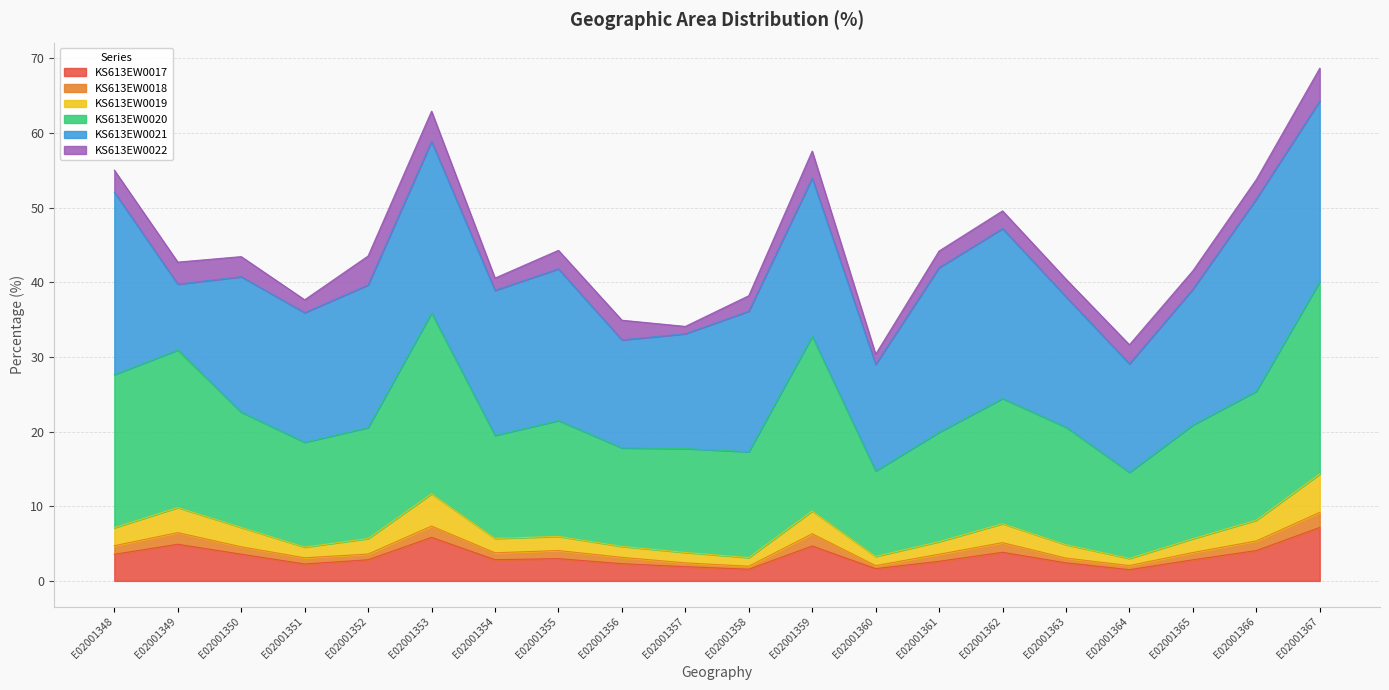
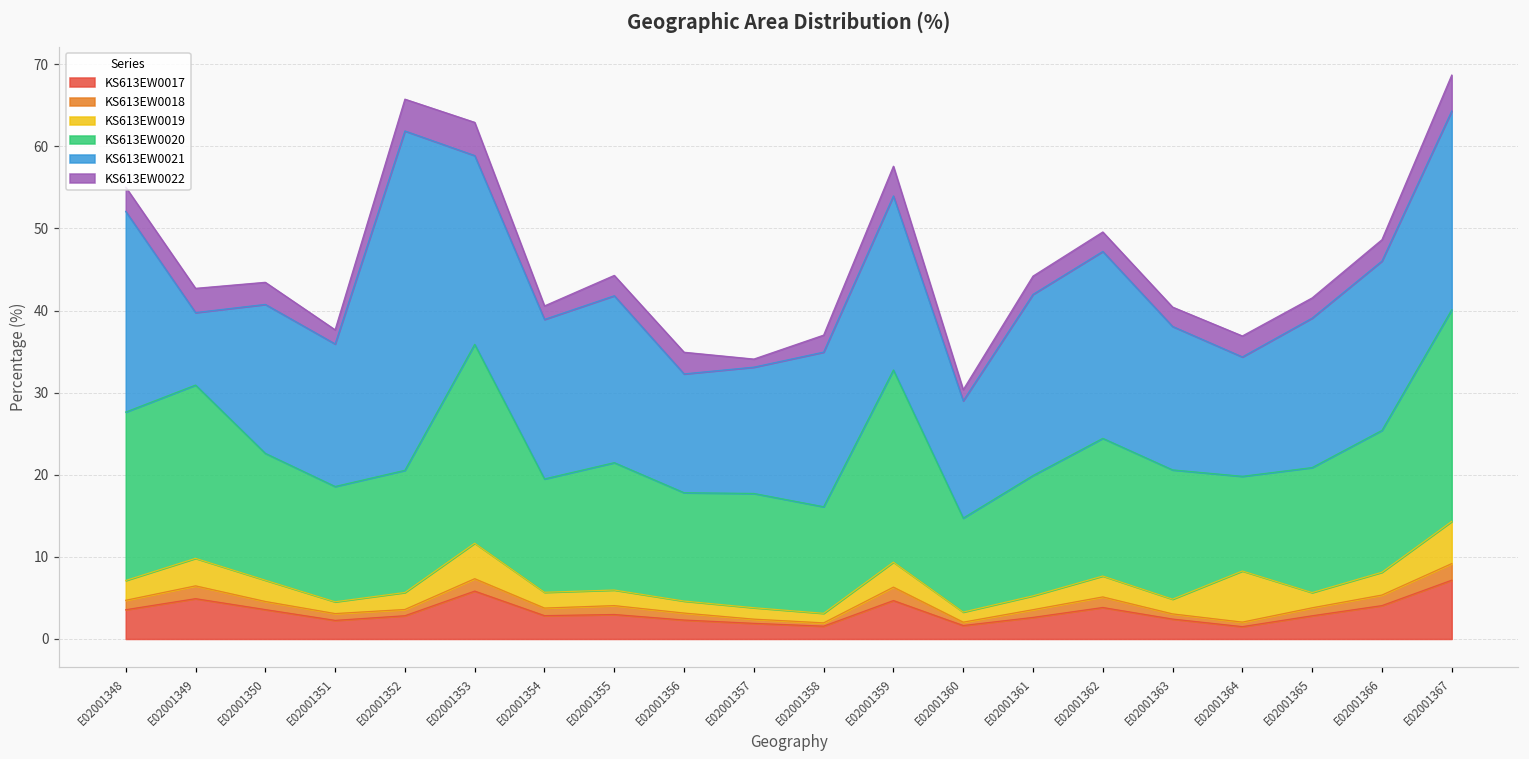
  {
    "KS613EW0019": {
      "E02001348": 2,
      "E02001349": 3,
      "E02001350": 3,
      "E02001351": 1,
      "E02001352": 2,
      "E02001353": 4,
      "E02001354": 2,
      "E02001355": 2,
      "E02001356": 1,
      "E02001357": 1,
      "E02001358": 1,
      "E02001359": 3,
      "E02001360": 1,
      "E02001361": 2,
      "E02001362": 3,
      "E02001363": 2,
-     "E02001364": 1,
+     "E02001364": 6,
      "E02001365": 2,
      "E02001366": 3,
      "E02001367": 5
    },
    "KS613EW0020": {
      "E02001348": 21,
      "E02001349": 21,
      "E02001350": 15,
      "E02001351": 14,
      "E02001352": 15,
      "E02001353": 24,
      "E02001354": 14,
      "E02001355": 16,
      "E02001356": 13,
      "E02001357": 14,
-     "E02001358": 14,
+     "E02001358": 13,
      "E02001359": 23,
      "E02001360": 11,
      "E02001361": 15,
      "E02001362": 17,
      "E02001363": 16,
      "E02001364": 12,
      "E02001365": 15,
      "E02001366": 17,
      "E02001367": 26
    },
    "KS613EW0021": {
      "E02001348": 24,
      "E02001349": 9,
      "E02001350": 18,
      "E02001351": 17,
-     "E02001352": 19,
+     "E02001352": 41,
      "E02001353": 23,
      "E02001354": 19,
      "E02001355": 20,
      "E02001356": 14,
      "E02001357": 15,
      "E02001358": 19,
      "E02001359": 21,
      "E02001360": 14,
      "E02001361": 22,
      "E02001362": 23,
      "E02001363": 17,
      "E02001364": 15,
      "E02001365": 18,
-     "E02001366": 26,
+     "E02001366": 21,
      "E02001367": 24
    },
    "KS613EW0022": {
      "E02001348": 3,
      "E02001349": 3,
      "E02001350": 3,
      "E02001351": 2,
      "E02001352": 4,
      "E02001353": 4,
      "E02001354": 2,
      "E02001355": 2,
      "E02001356": 3,
      "E02001357": 1,
      "E02001358": 2,
      "E02001359": 4,
      "E02001360": 1,
      "E02001361": 2,
      "E02001362": 2,
      "E02001363": 2,
      "E02001364": 3,
      "E02001365": 2,
      "E02001366": 3,
      "E02001367": 4
    }
  }
